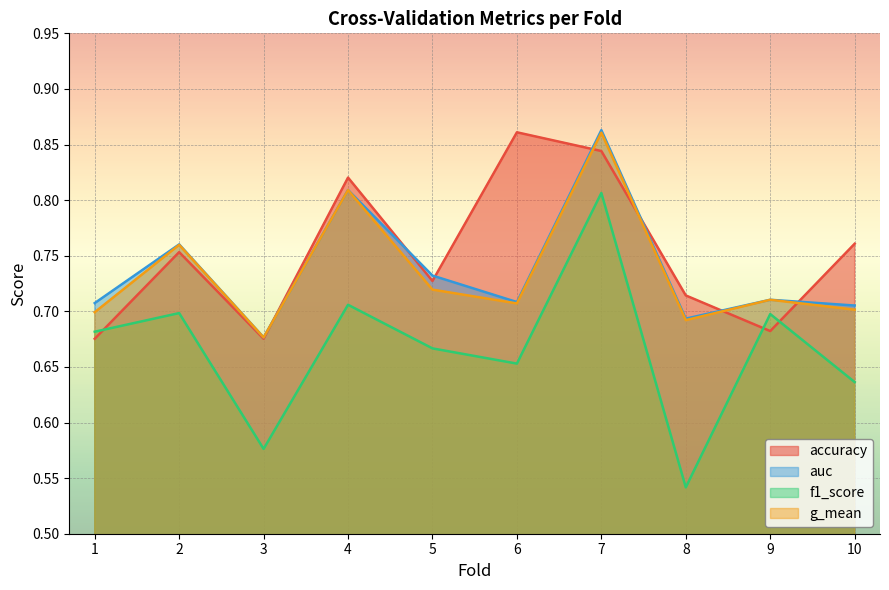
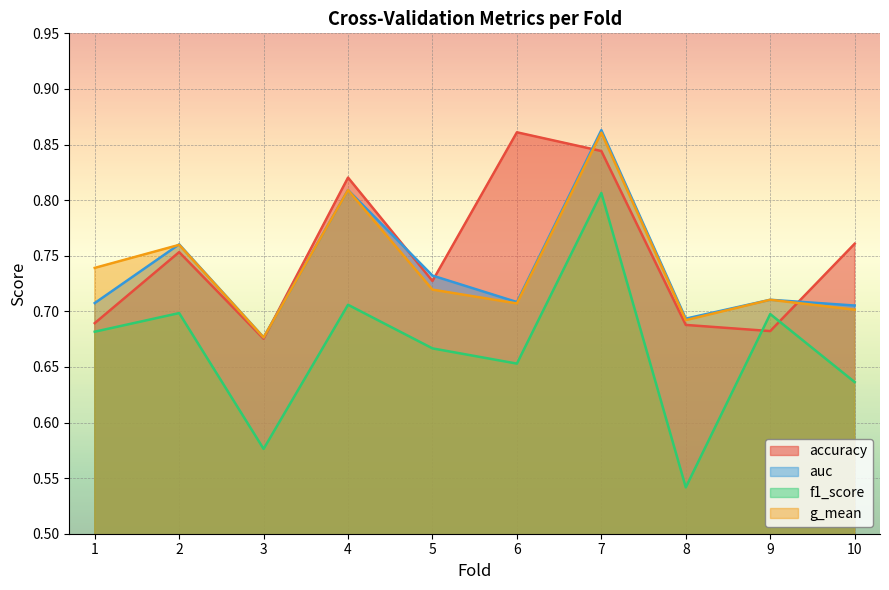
  {
    "accuracy": {
-     "1": 0.675,
+     "1": 0.689,
      "2": 0.753,
      "4": 0.820,
      "5": 0.727,
      "6": 0.861,
      "7": 0.844,
-     "8": 0.714,
+     "8": 0.688,
      "9": 0.682,
      "10": 0.761
    },
    "auc": {
      "1": 0.707,
      "5": 0.732,
      "7": 0.863,
      "10": 0.705
    },
    "f1_score": {
      "1": 0.682,
      "2": 0.698,
      "3": 0.576,
      "4": 0.706,
      "5": 0.667,
      "6": 0.653,
      "7": 0.806,
      "8": 0.542,
      "9": 0.698,
      "10": 0.636
    },
    "g_mean": {
-     "1": 0.699,
+     "1": 0.739,
      "5": 0.720,
      "7": 0.861,
      "10": 0.701
    }
  }
